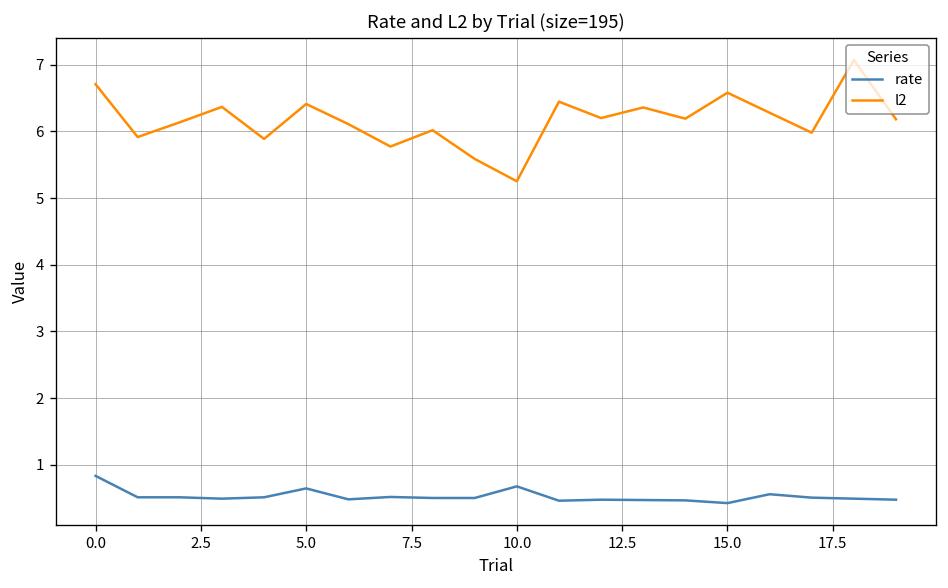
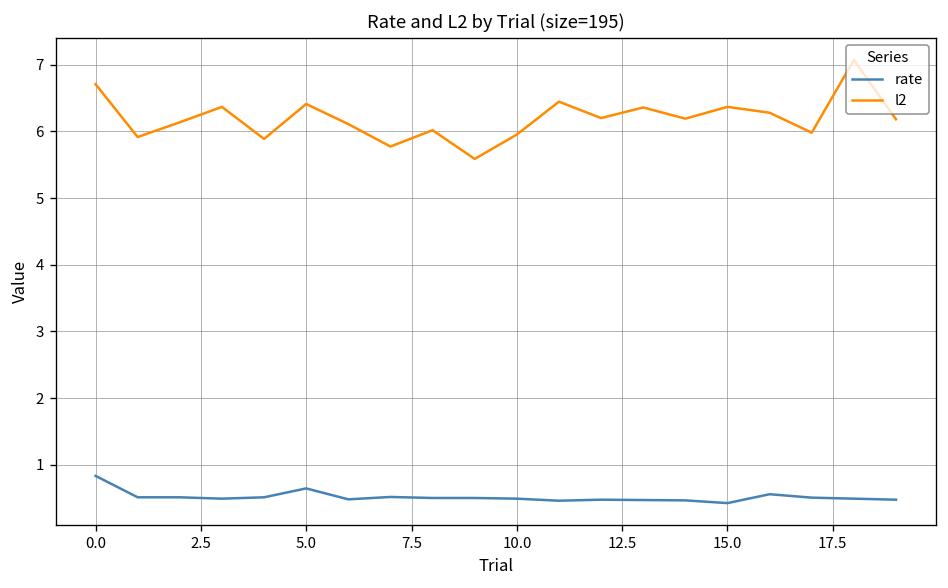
  {
    "rate": {
      "0.0": 0.8,
      "5.0": 0.6,
-     "10.0": 0.7,
+     "10.0": 0.5,
      "15.0": 0.4
    },
    "l2": {
      "0.0": 6.7,
      "5.0": 6.4,
-     "10.0": 5.3,
-     "15.0": 6.6
+     "10.0": 6.0,
+     "15.0": 6.4
    }
  }
